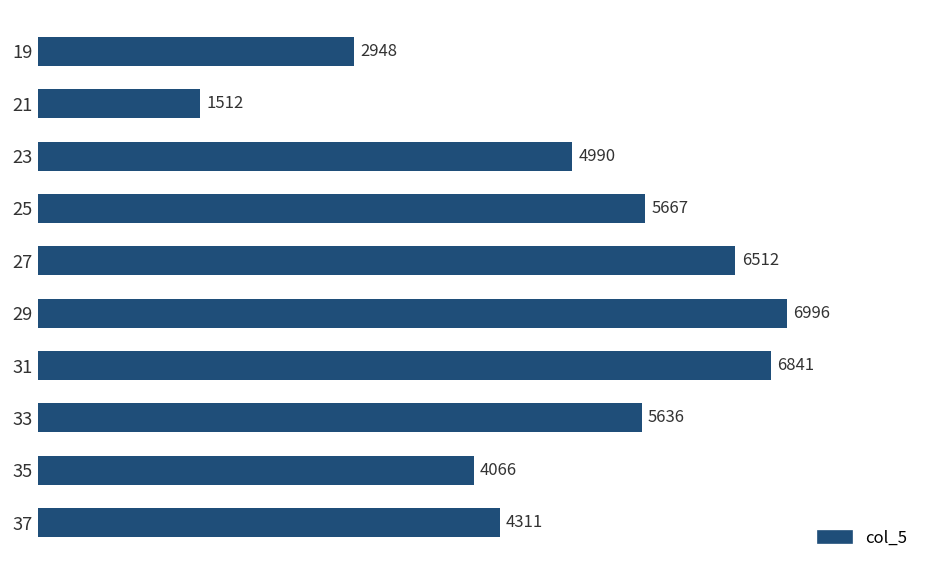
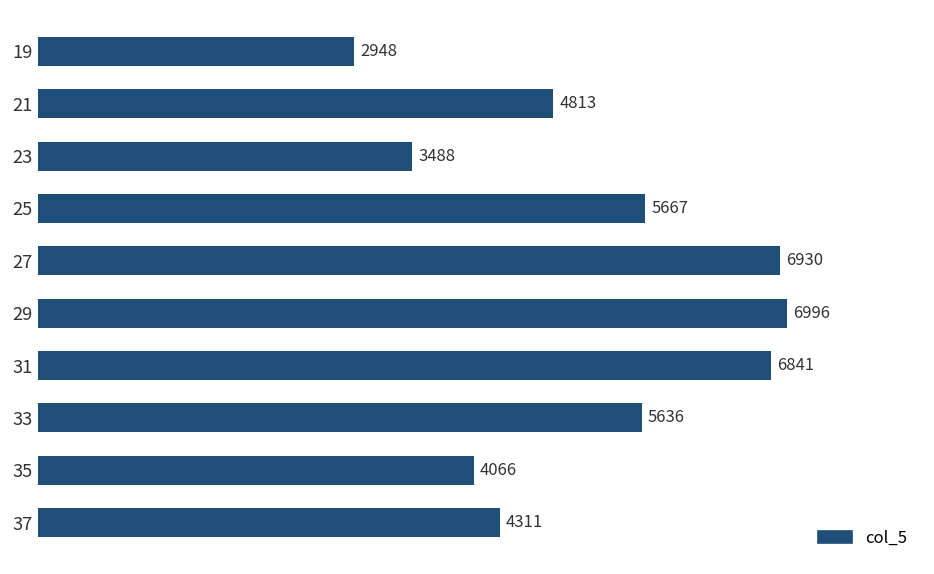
  {
    "19": 2948,
-   "21": 1512,
-   "23": 4990,
+   "21": 4813,
+   "23": 3488,
    "25": 5667,
-   "27": 6512,
+   "27": 6930,
    "29": 6996,
    "31": 6841,
    "33": 5636,
    "35": 4066,
    "37": 4311
  }
